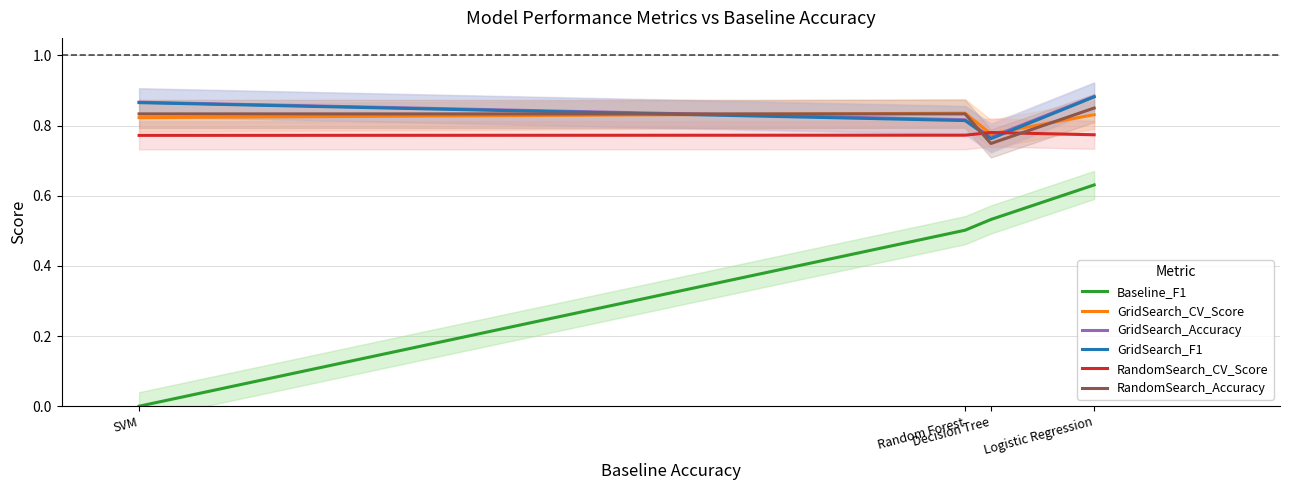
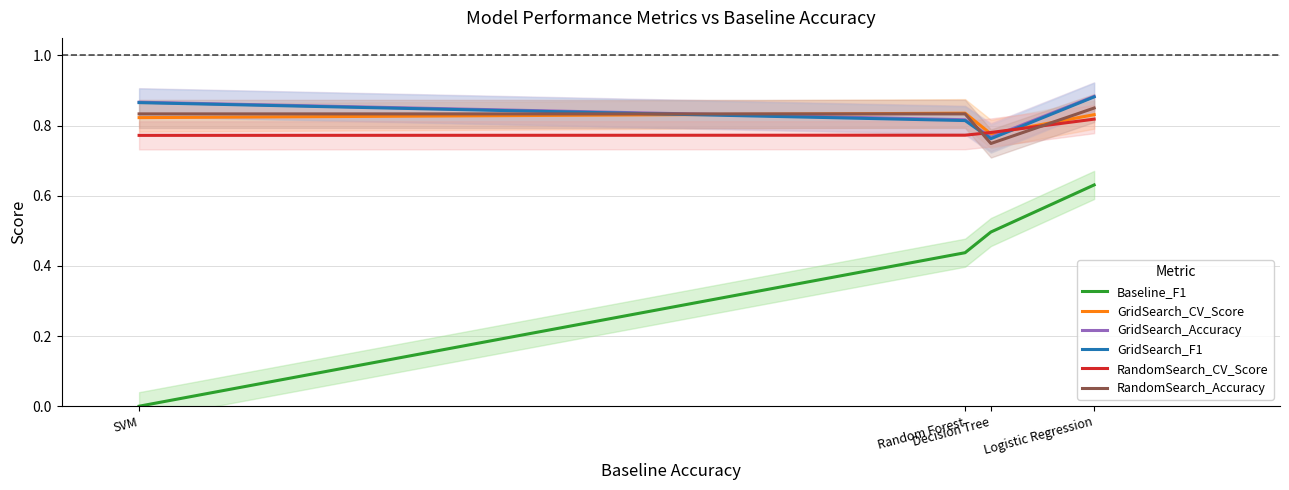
  {
    "Baseline_F1": {
      "SVM": 0.00,
-     "Random Forest": 0.50,
-     "Decision Tree": 0.53,
+     "Random Forest": 0.44,
+     "Decision Tree": 0.50,
      "Logistic Regression": 0.63
    },
    "GridSearch_CV_Score": {
      "SVM": 0.82,
      "Logistic Regression": 0.83
    },
    "RandomSearch_CV_Score": {
      "SVM": 0.77,
      "Random Forest": 0.77,
-     "Logistic Regression": 0.77
+     "Logistic Regression": 0.82
    },
    "RandomSearch_Accuracy": {
      "SVM": 0.83,
      "Decision Tree": 0.75,
      "Logistic Regression": 0.85
    }
  }
